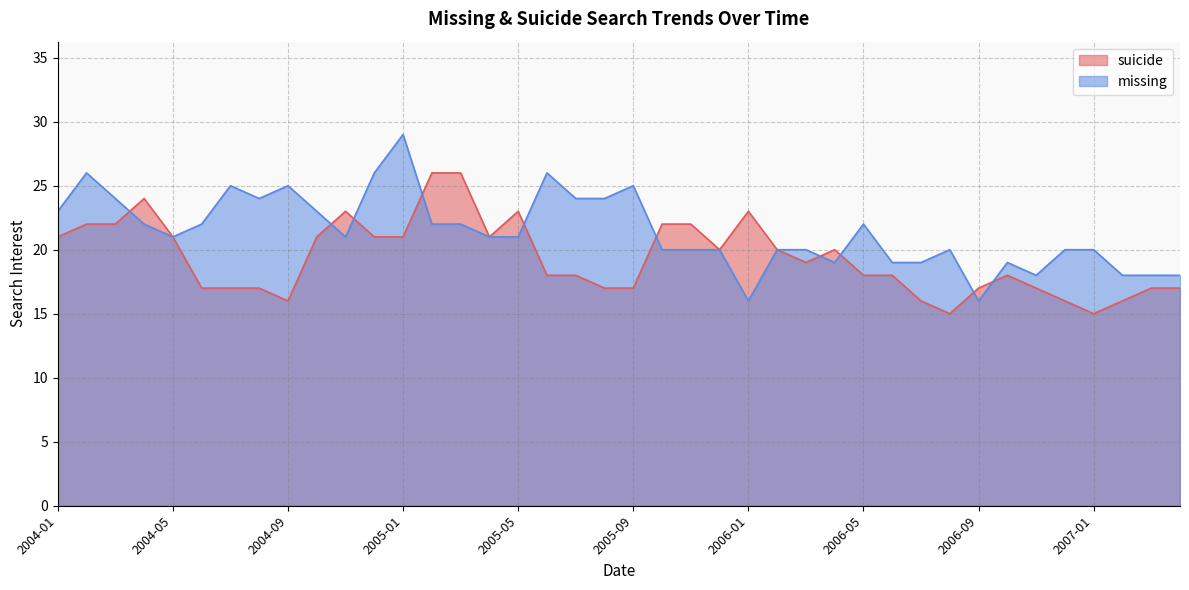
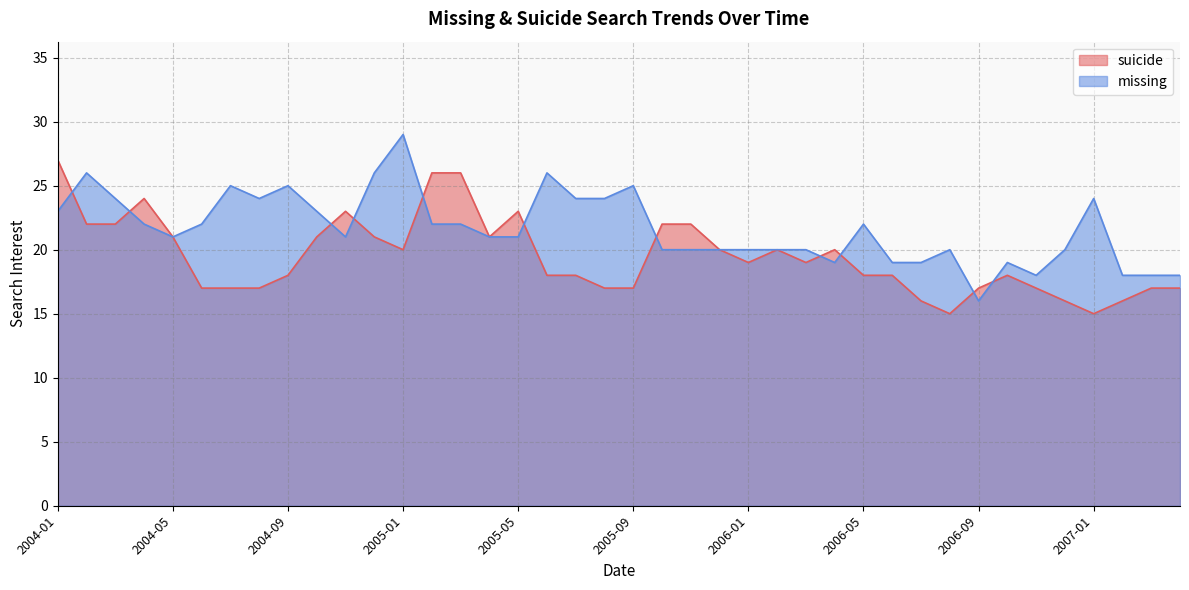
  {
    "suicide": {
-     "2004-01": 21,
-     "2004-09": 16,
-     "2005-01": 21,
+     "2004-01": 27,
+     "2004-09": 18,
+     "2005-01": 20,
      "2005-05": 23,
      "2005-09": 17,
-     "2006-01": 23,
+     "2006-01": 19,
      "2006-05": 18,
      "2006-09": 17,
      "2007-01": 15
    },
    "missing": {
      "2004-01": 23,
      "2004-09": 25,
      "2005-01": 29,
      "2005-05": 21,
      "2005-09": 25,
-     "2006-01": 16,
+     "2006-01": 20,
      "2006-05": 22,
      "2006-09": 16,
-     "2007-01": 20
+     "2007-01": 24
    }
  }
